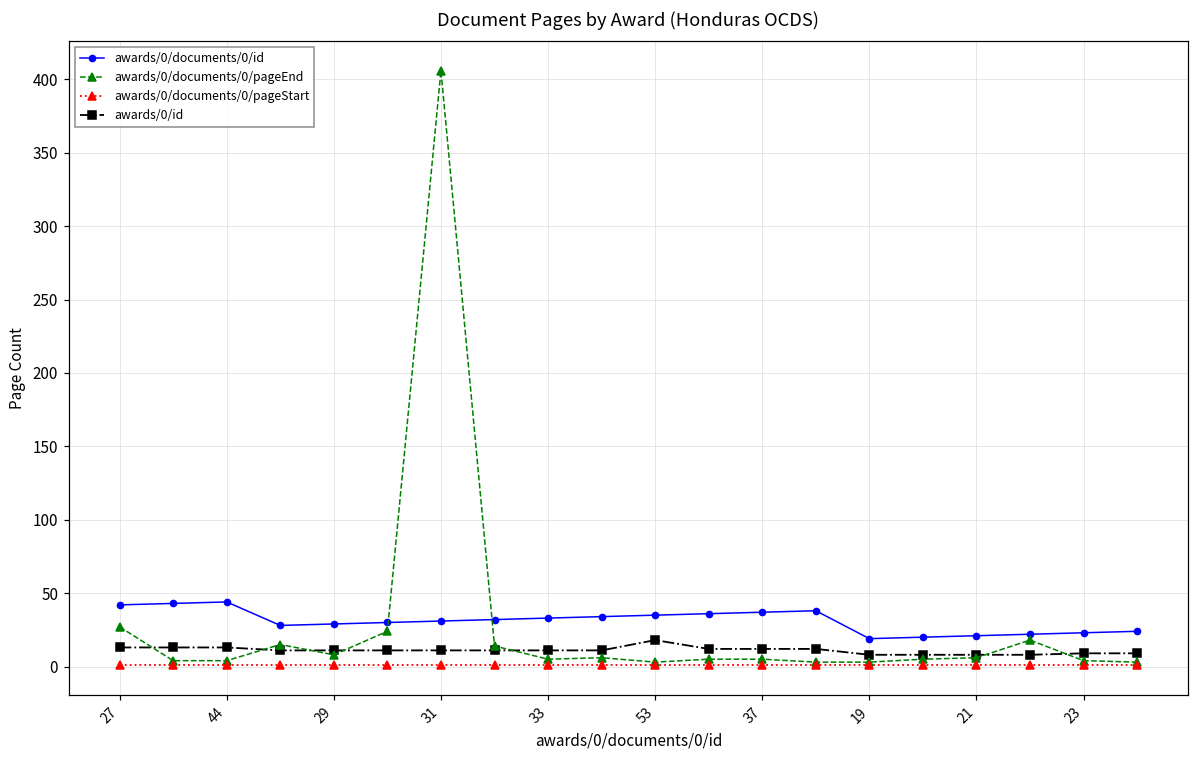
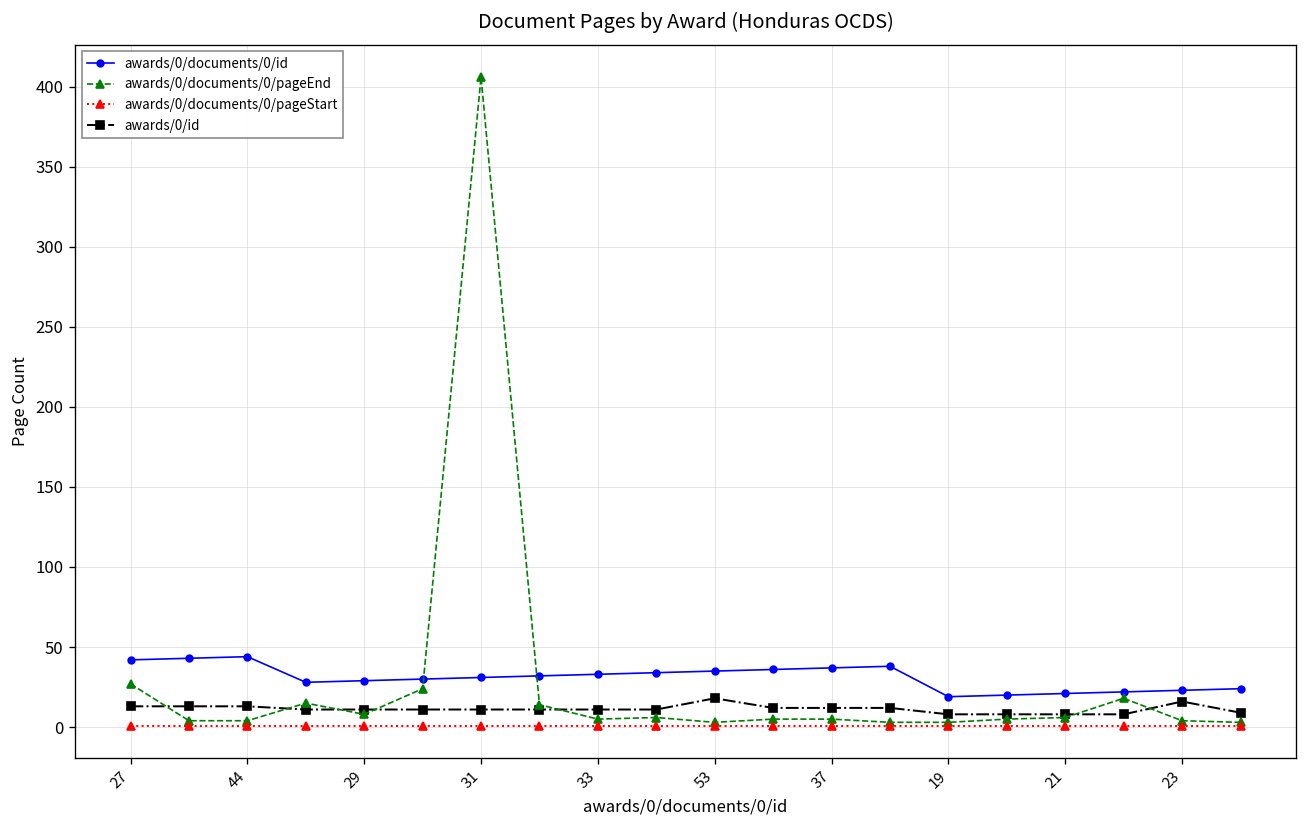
  {
    "awards/0/documents/0/id": {
      "27": 42,
      "44": 44,
      "29": 29,
      "31": 31,
      "33": 33,
      "53": 35,
      "37": 37,
      "21": 21,
      "23": 23
    },
    "awards/0/documents/0/pageEnd": {
      "27": 27,
      "44": 4,
      "29": 8,
      "31": 406,
      "33": 5,
      "53": 3,
      "37": 5,
      "21": 6,
      "23": 4
    },
    "awards/0/documents/0/pageStart": {
      "27": 1,
      "44": 1,
      "29": 1,
      "31": 1,
      "33": 1,
      "53": 1,
      "37": 1,
      "21": 1,
      "23": 1
    },
    "awards/0/id": {
      "27": 13,
      "44": 13,
      "29": 11,
      "31": 11,
      "33": 11,
      "53": 18,
      "37": 12,
      "21": 8,
-     "23": 9
+     "23": 16
    }
  }
